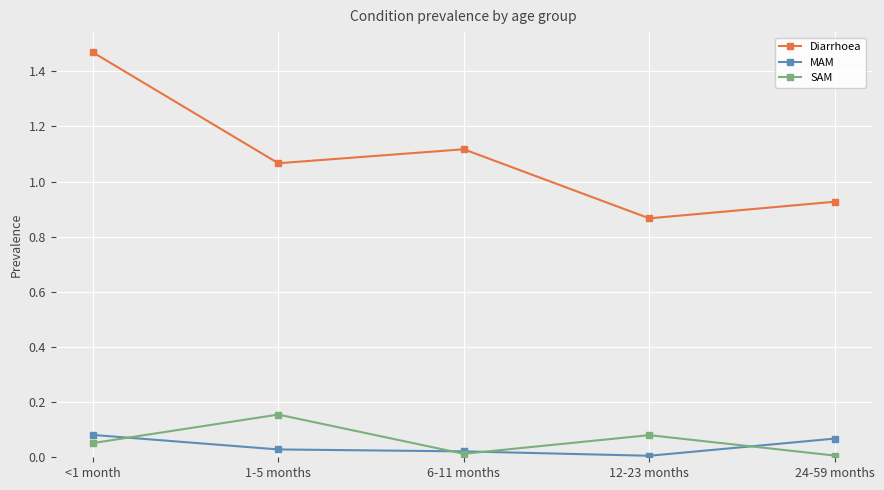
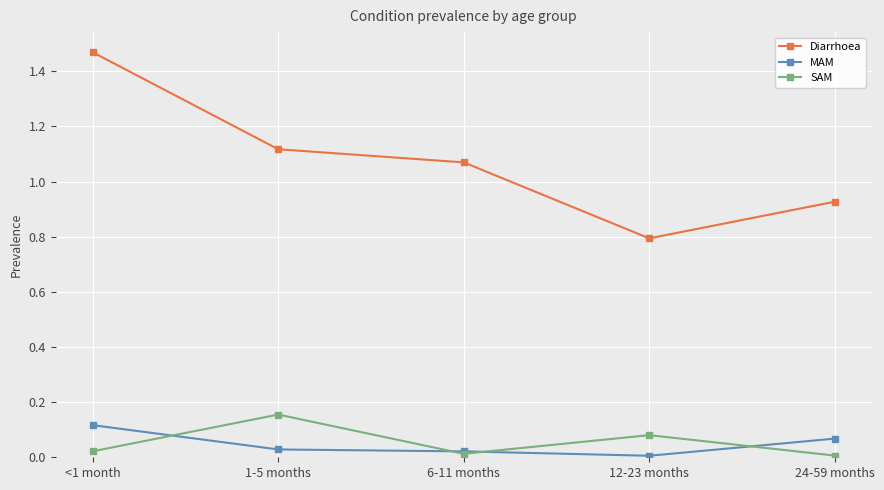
  {
    "Diarrhoea": {
      "<1 month": 1.47,
-     "1-5 months": 1.07,
-     "6-11 months": 1.12,
-     "12-23 months": 0.87,
+     "1-5 months": 1.12,
+     "6-11 months": 1.07,
+     "12-23 months": 0.79,
      "24-59 months": 0.93
    },
    "MAM": {
-     "<1 month": 0.08,
+     "<1 month": 0.12,
      "1-5 months": 0.03,
      "12-23 months": 0.01,
      "24-59 months": 0.07
    },
    "SAM": {
-     "<1 month": 0.05,
+     "<1 month": 0.02,
      "1-5 months": 0.15,
      "12-23 months": 0.08,
      "24-59 months": 0.01
    }
  }
